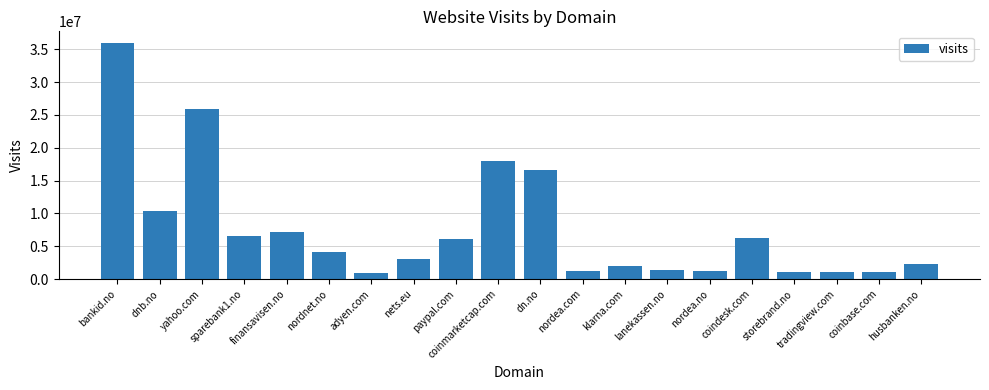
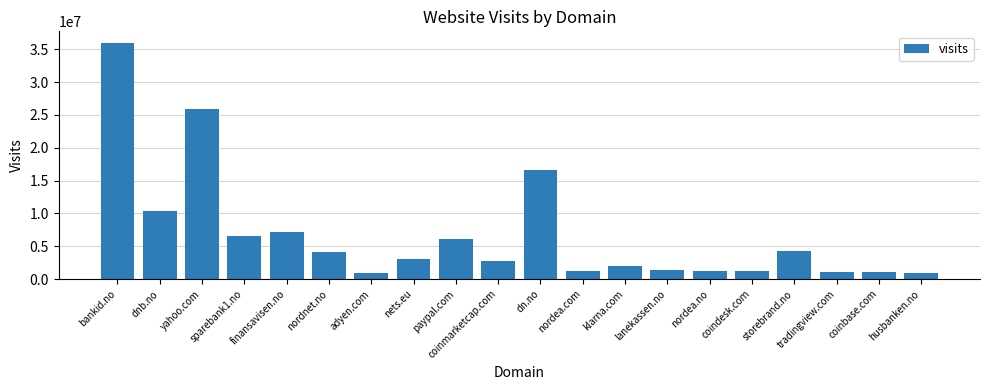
  {
    "bankid.no": 36000000,
    "dnb.no": 10000000,
    "yahoo.com": 26000000,
    "sparebank1.no": 7000000,
    "finansavisen.no": 7000000,
    "nordnet.no": 4000000,
    "adyen.com": 1000000,
    "nets.eu": 3000000,
    "paypal.com": 6000000,
-   "coinmarketcap.com": 18000000,
+   "coinmarketcap.com": 3000000,
    "dn.no": 17000000,
    "nordea.com": 1000000,
    "klarna.com": 2000000,
    "lanekassen.no": 1000000,
    "nordea.no": 1000000,
-   "coindesk.com": 6000000,
-   "storebrand.no": 1000000,
+   "coindesk.com": 1000000,
+   "storebrand.no": 4000000,
    "tradingview.com": 1000000,
    "coinbase.com": 1000000,
-   "husbanken.no": 2000000
+   "husbanken.no": 1000000
  }
